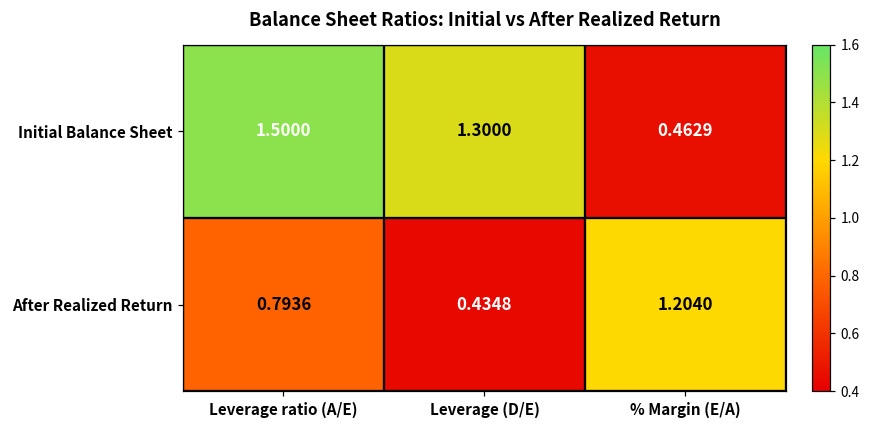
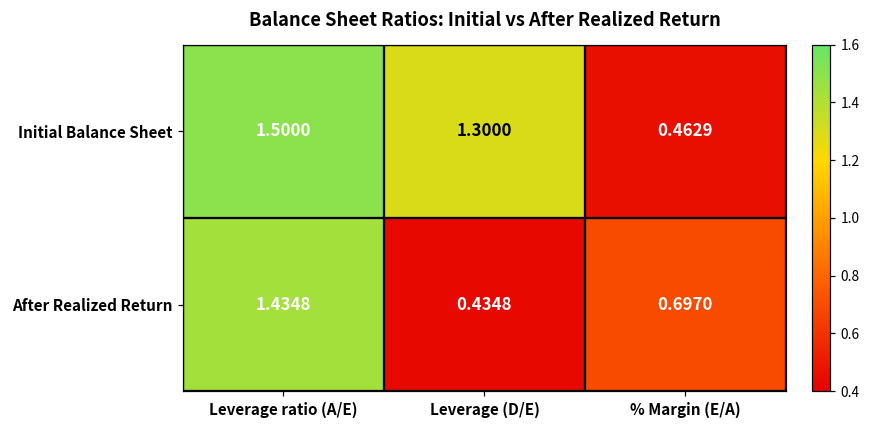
  {
    "Initial Balance Sheet": {
      "Leverage ratio (A/E)": 1.5000,
      "Leverage (D/E)": 1.3000,
      "% Margin (E/A)": 0.4629
    },
    "After Realized Return": {
-     "Leverage ratio (A/E)": 0.7936,
+     "Leverage ratio (A/E)": 1.4348,
      "Leverage (D/E)": 0.4348,
-     "% Margin (E/A)": 1.2040
+     "% Margin (E/A)": 0.6970
    }
  }
